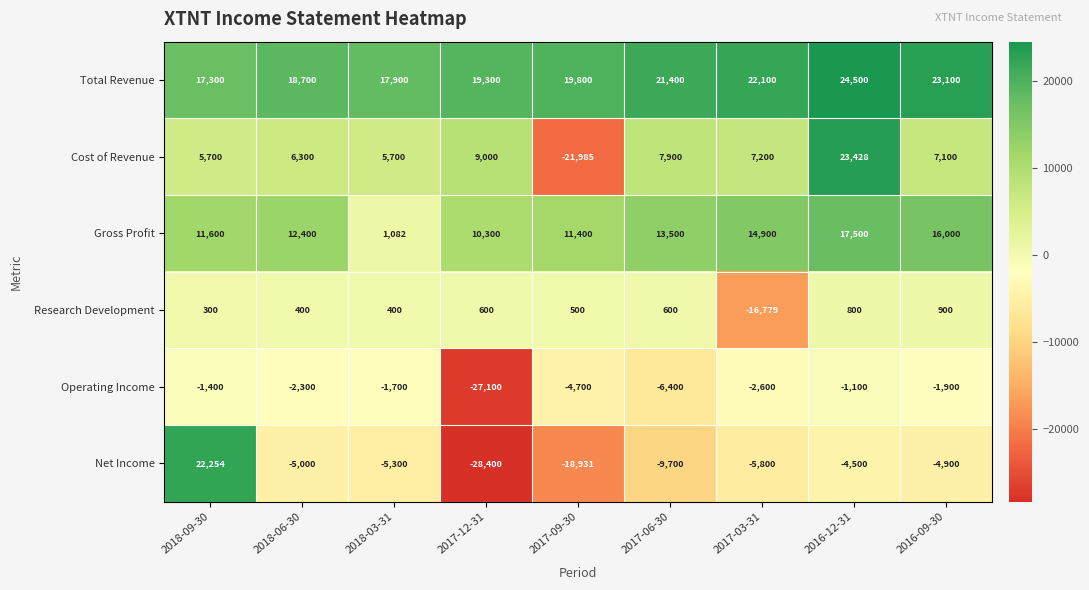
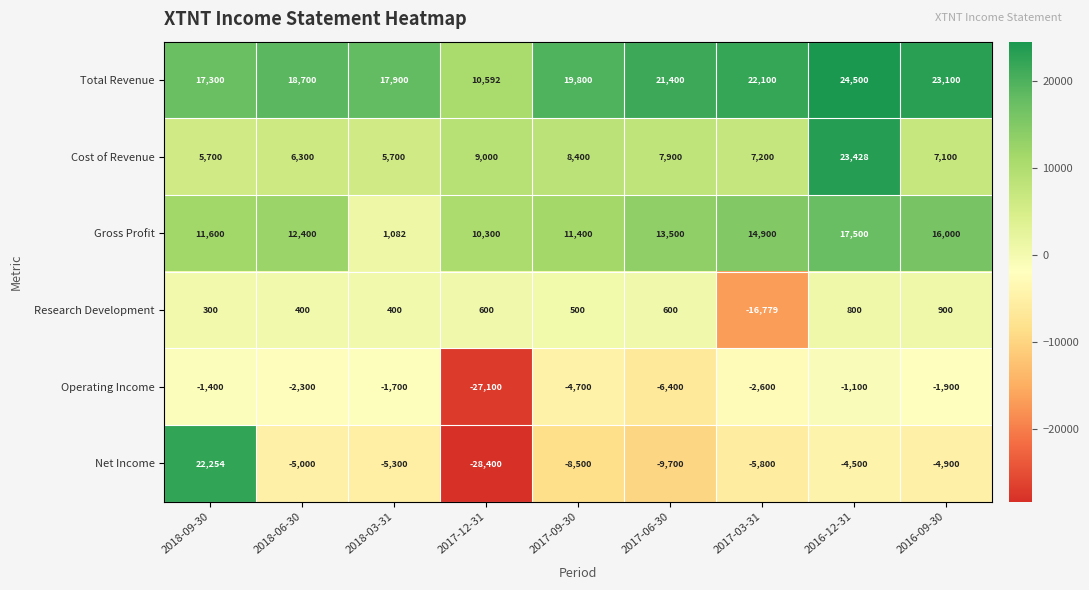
  {
    "Total Revenue": {
      "2018-09-30": "17,300",
      "2018-06-30": "18,700",
      "2018-03-31": "17,900",
-     "2017-12-31": "19,300",
+     "2017-12-31": "10,592",
      "2017-09-30": "19,800",
      "2017-06-30": "21,400",
      "2017-03-31": "22,100",
      "2016-12-31": "24,500",
      "2016-09-30": "23,100"
    },
    "Cost of Revenue": {
      "2018-09-30": "5,700",
      "2018-06-30": "6,300",
      "2018-03-31": "5,700",
      "2017-12-31": "9,000",
-     "2017-09-30": "-21,985",
+     "2017-09-30": "8,400",
      "2017-06-30": "7,900",
      "2017-03-31": "7,200",
      "2016-12-31": "23,428",
      "2016-09-30": "7,100"
    },
    "Gross Profit": {
      "2018-09-30": "11,600",
      "2018-06-30": "12,400",
      "2018-03-31": "1,082",
      "2017-12-31": "10,300",
      "2017-09-30": "11,400",
      "2017-06-30": "13,500",
      "2017-03-31": "14,900",
      "2016-12-31": "17,500",
      "2016-09-30": "16,000"
    },
    "Research Development": {
      "2018-09-30": "300",
      "2018-06-30": "400",
      "2018-03-31": "400",
      "2017-12-31": "600",
      "2017-09-30": "500",
      "2017-06-30": "600",
      "2017-03-31": "-16,779",
      "2016-12-31": "800",
      "2016-09-30": "900"
    },
    "Operating Income": {
      "2018-09-30": "-1,400",
      "2018-06-30": "-2,300",
      "2018-03-31": "-1,700",
      "2017-12-31": "-27,100",
      "2017-09-30": "-4,700",
      "2017-06-30": "-6,400",
      "2017-03-31": "-2,600",
      "2016-12-31": "-1,100",
      "2016-09-30": "-1,900"
    },
    "Net Income": {
      "2018-09-30": "22,254",
      "2018-06-30": "-5,000",
      "2018-03-31": "-5,300",
      "2017-12-31": "-28,400",
-     "2017-09-30": "-18,931",
+     "2017-09-30": "-8,500",
      "2017-06-30": "-9,700",
      "2017-03-31": "-5,800",
      "2016-12-31": "-4,500",
      "2016-09-30": "-4,900"
    }
  }
